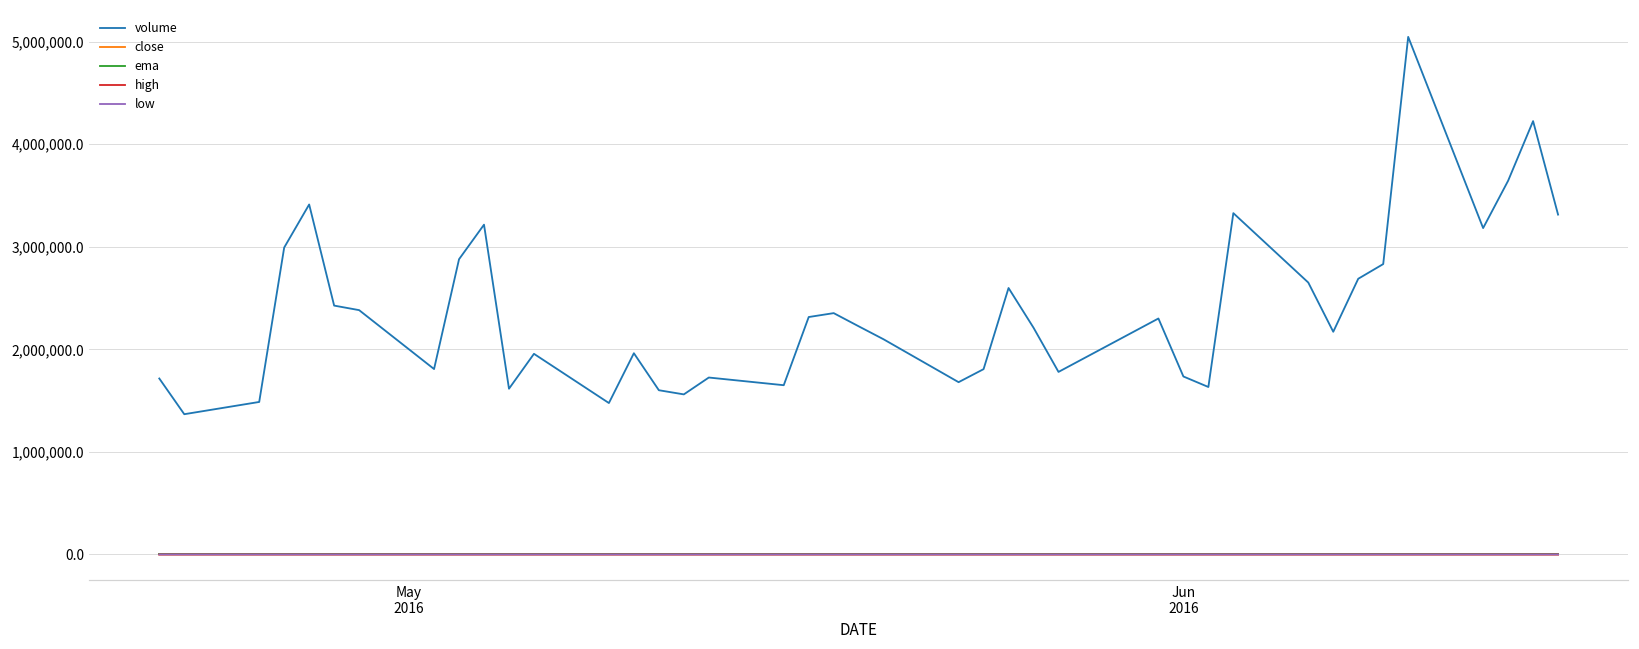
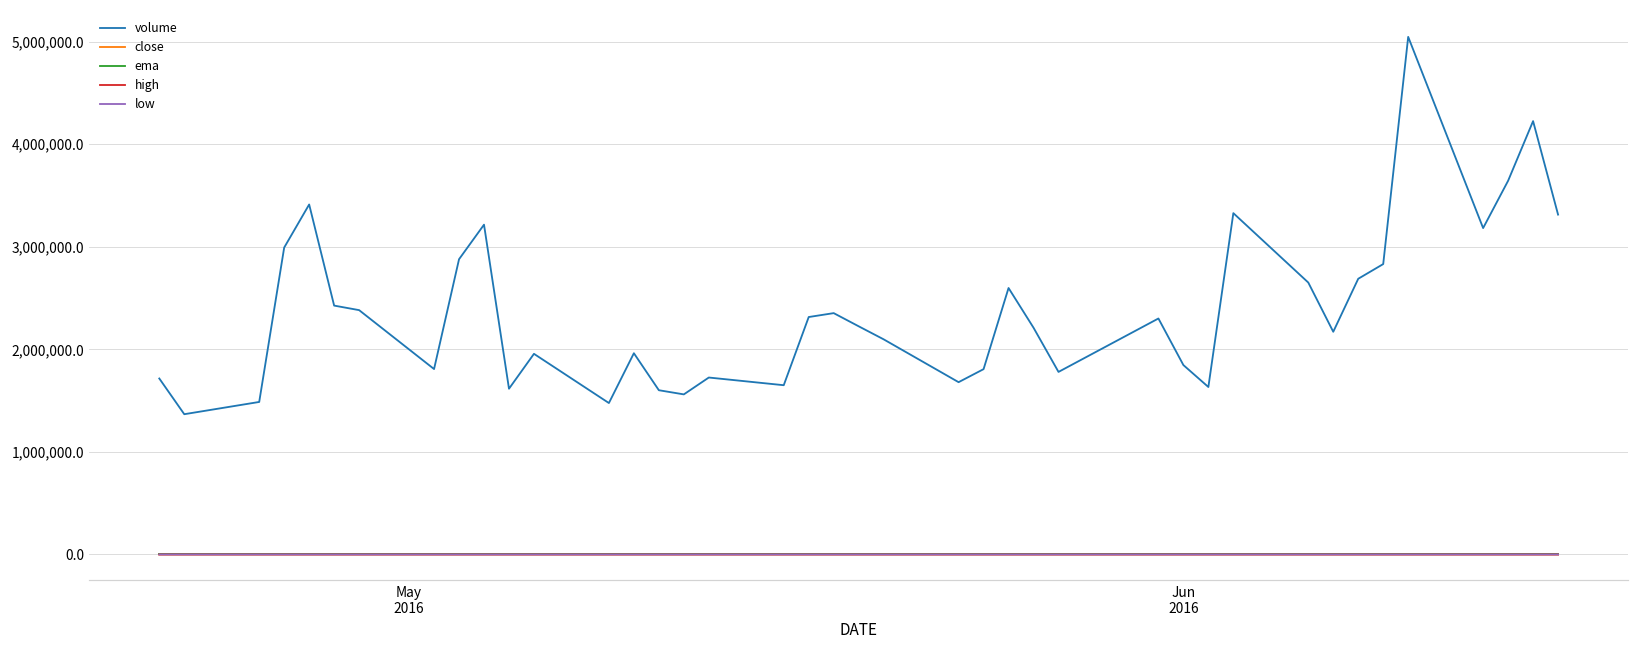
  {
    "volume": {
-     "Jun 2016": "1,700,000"
+     "Jun 2016": "1,800,000"
    },
    "low": {
      "Jun 2016": "0"
    }
  }
